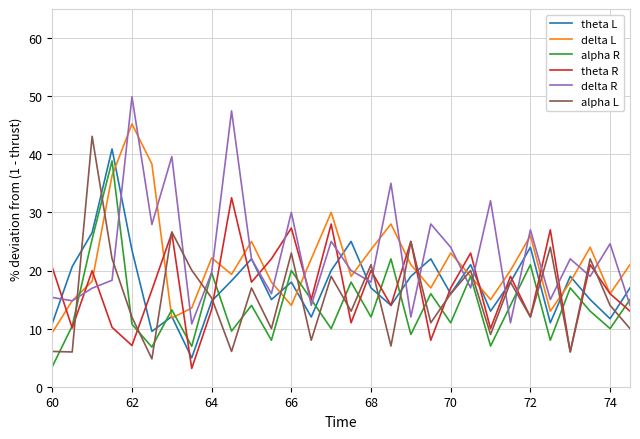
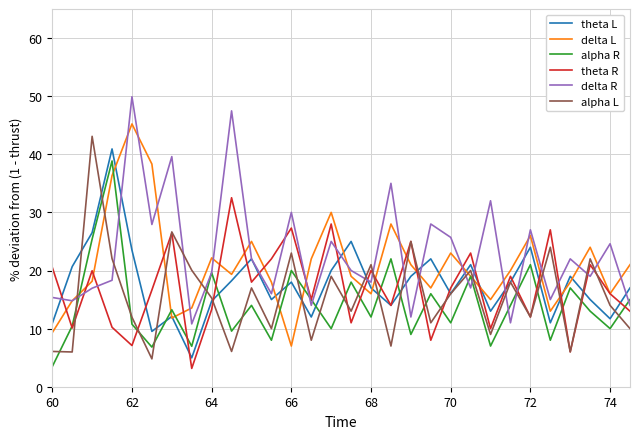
  {
    "theta L": {
      "60": 11,
      "62": 24,
      "64": 15,
      "66": 18,
      "68": 17,
      "72": 24,
      "74": 12
    },
    "delta L": {
      "60": 9,
      "62": 45,
      "64": 22,
-     "66": 14,
-     "68": 24,
+     "66": 7,
+     "68": 16,
      "70": 23,
      "72": 26
    },
    "alpha R": {
      "60": 3,
      "62": 11,
      "66": 20,
      "68": 12,
      "70": 11,
      "72": 21,
      "74": 10
    },
    "theta R": {
      "60": 21,
      "62": 7,
      "64": 13,
      "66": 27,
      "68": 20,
      "70": 17
    },
    "delta R": {
      "60": 15,
      "62": 50,
      "66": 30,
      "68": 18,
-     "70": 24,
+     "70": 26,
      "72": 27,
      "74": 25
    },
    "alpha L": {
      "60": 6,
      "62": 12,
      "64": 15,
      "66": 23,
      "68": 21,
      "74": 14
    }
  }
